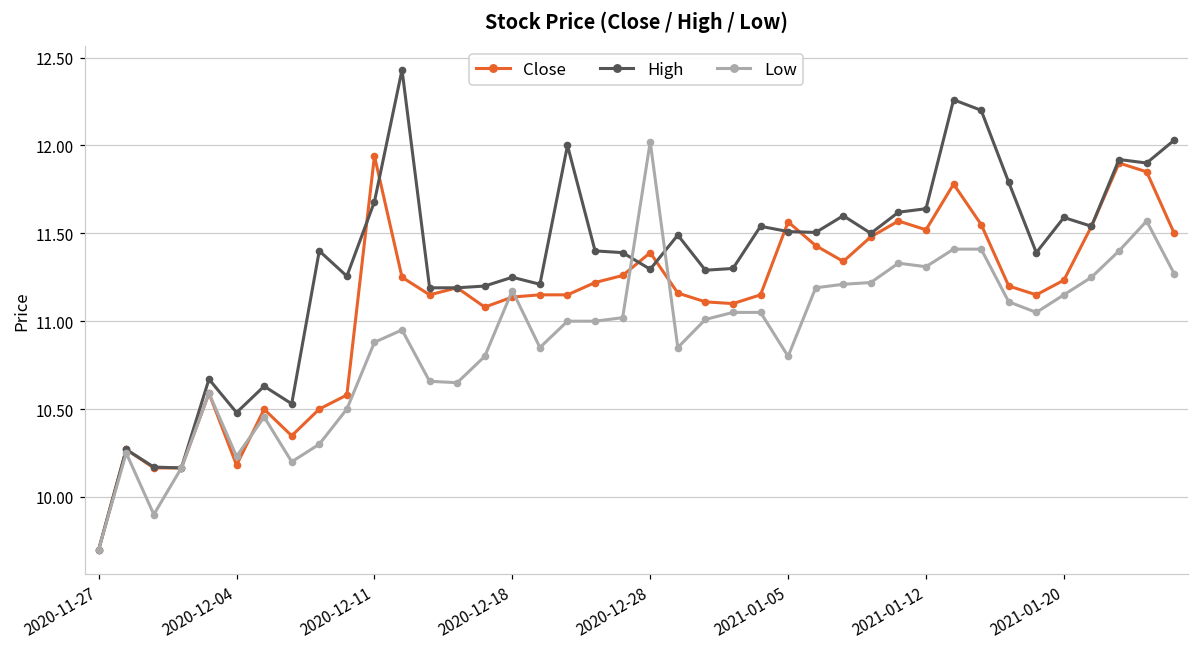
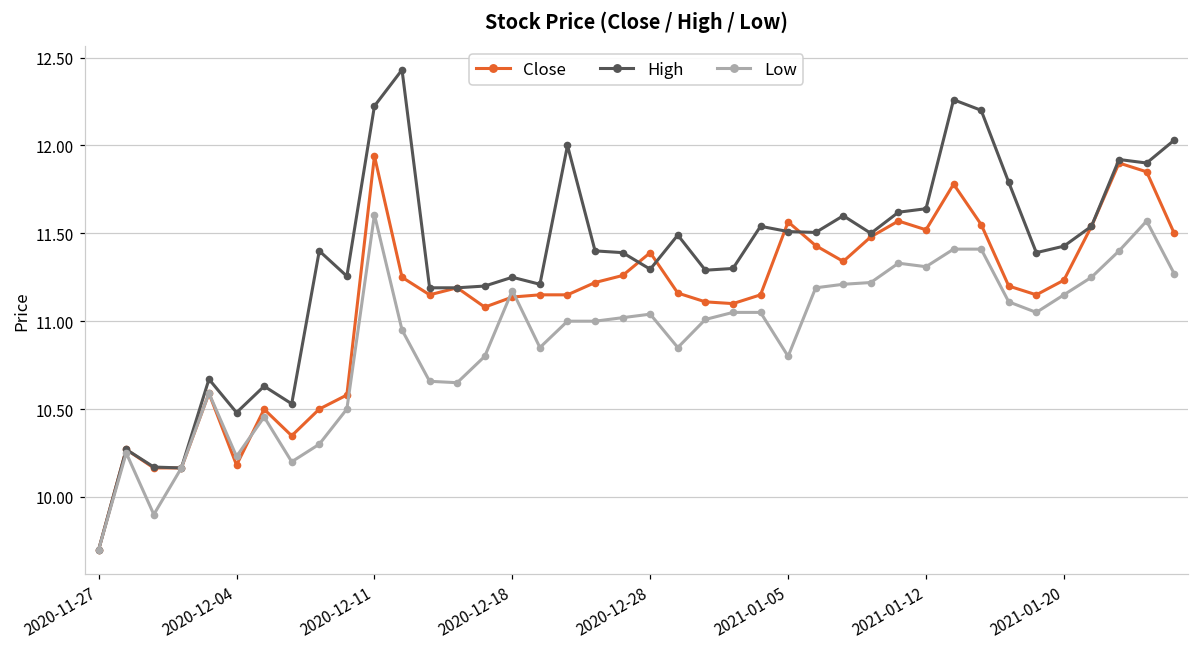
  {
    "Close": {
      "2020-12-04": 10.18,
      "2020-12-11": 11.94,
      "2020-12-18": 11.14,
      "2020-12-28": 11.39,
      "2021-01-05": 11.56,
      "2021-01-12": 11.52,
      "2021-01-20": 11.23
    },
    "High": {
      "2020-12-04": 10.48,
-     "2020-12-11": 11.68,
+     "2020-12-11": 12.22,
      "2020-12-18": 11.25,
      "2020-12-28": 11.30,
      "2021-01-05": 11.51,
      "2021-01-12": 11.64,
-     "2021-01-20": 11.59
+     "2021-01-20": 11.43
    },
    "Low": {
      "2020-12-04": 10.23,
-     "2020-12-11": 10.88,
+     "2020-12-11": 11.61,
      "2020-12-18": 11.17,
-     "2020-12-28": 12.02,
+     "2020-12-28": 11.04,
      "2021-01-05": 10.80,
      "2021-01-12": 11.31,
      "2021-01-20": 11.15
    }
  }
